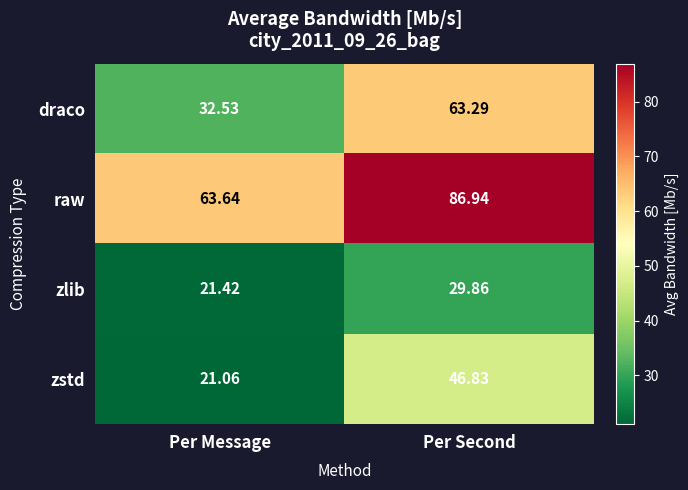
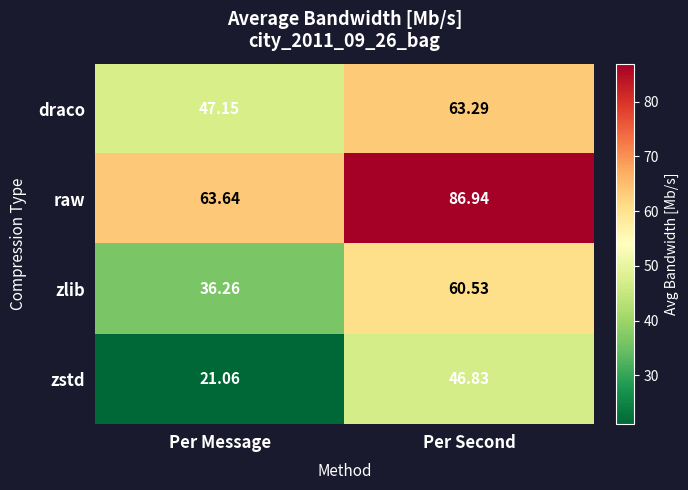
  {
    "draco": {
-     "Per Message": 32.53,
+     "Per Message": 47.15,
      "Per Second": 63.29
    },
    "raw": {
      "Per Message": 63.64,
      "Per Second": 86.94
    },
    "zlib": {
-     "Per Message": 21.42,
-     "Per Second": 29.86
+     "Per Message": 36.26,
+     "Per Second": 60.53
    },
    "zstd": {
      "Per Message": 21.06,
      "Per Second": 46.83
    }
  }
